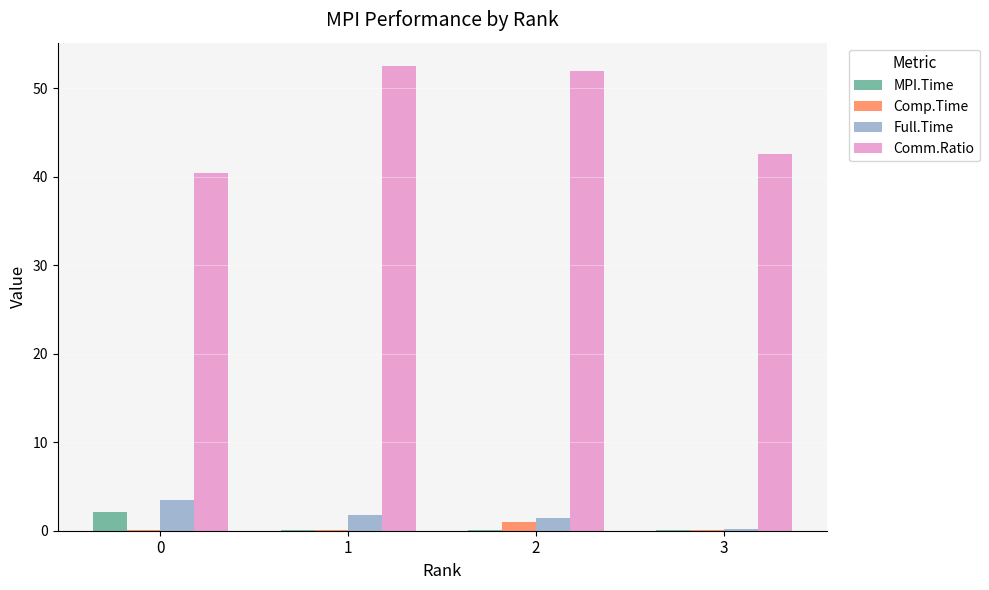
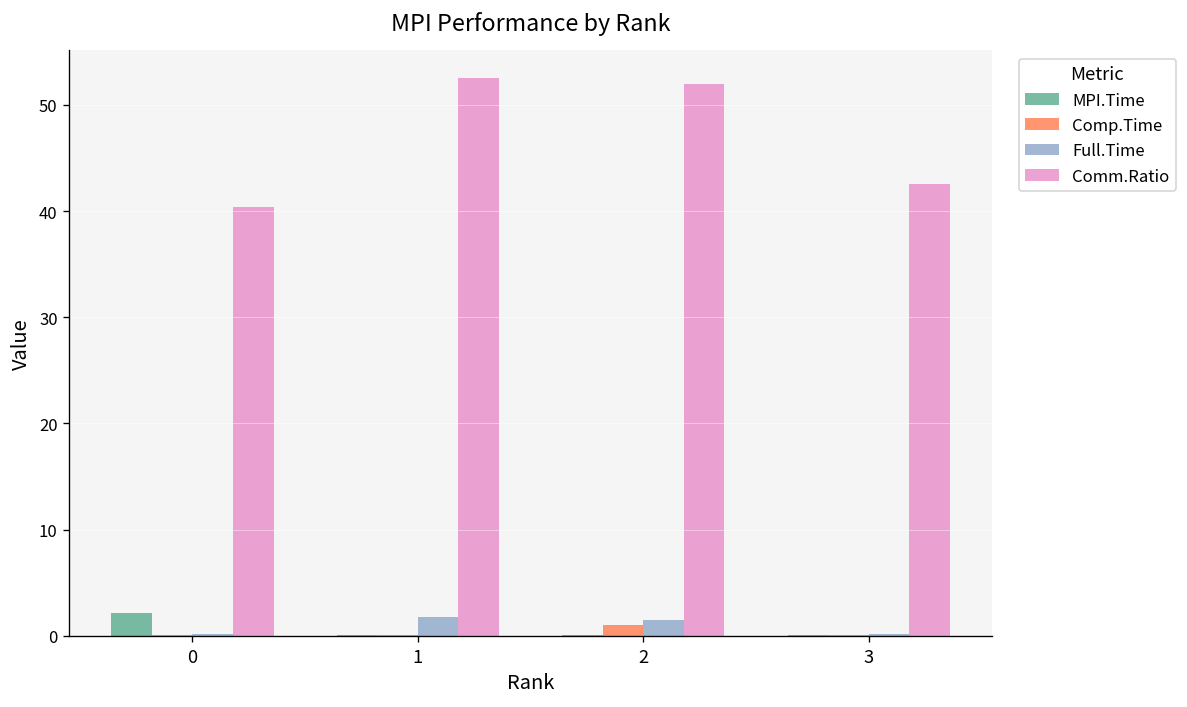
  {
    "MPI.Time": {
      "0": 2
    },
    "Comp.Time": {
      "2": 1
    },
    "Full.Time": {
-     "0": 3,
+     "0": 0,
      "1": 2,
      "2": 1
    },
    "Comm.Ratio": {
      "0": 40,
      "1": 53,
      "2": 52,
      "3": 43
    }
  }
